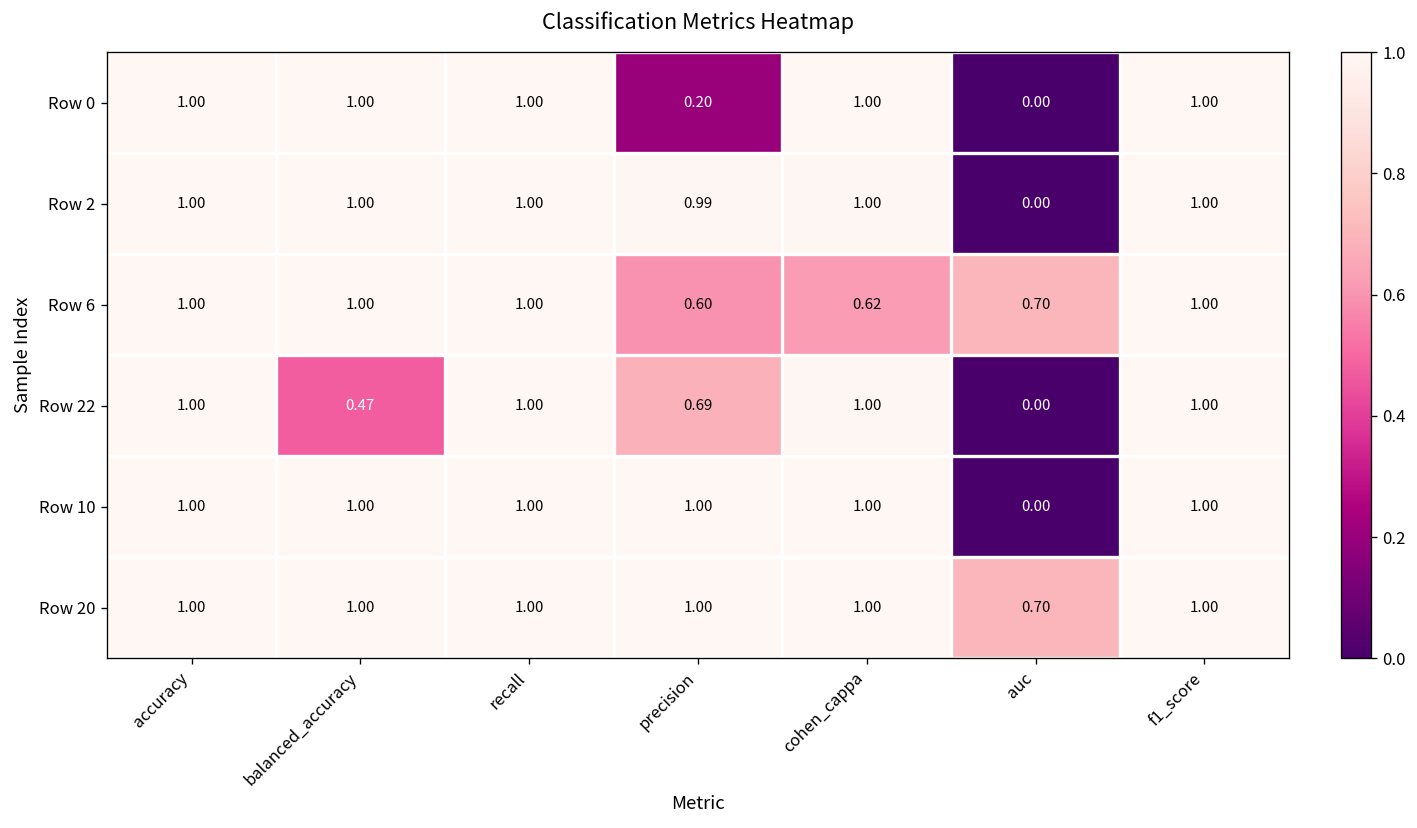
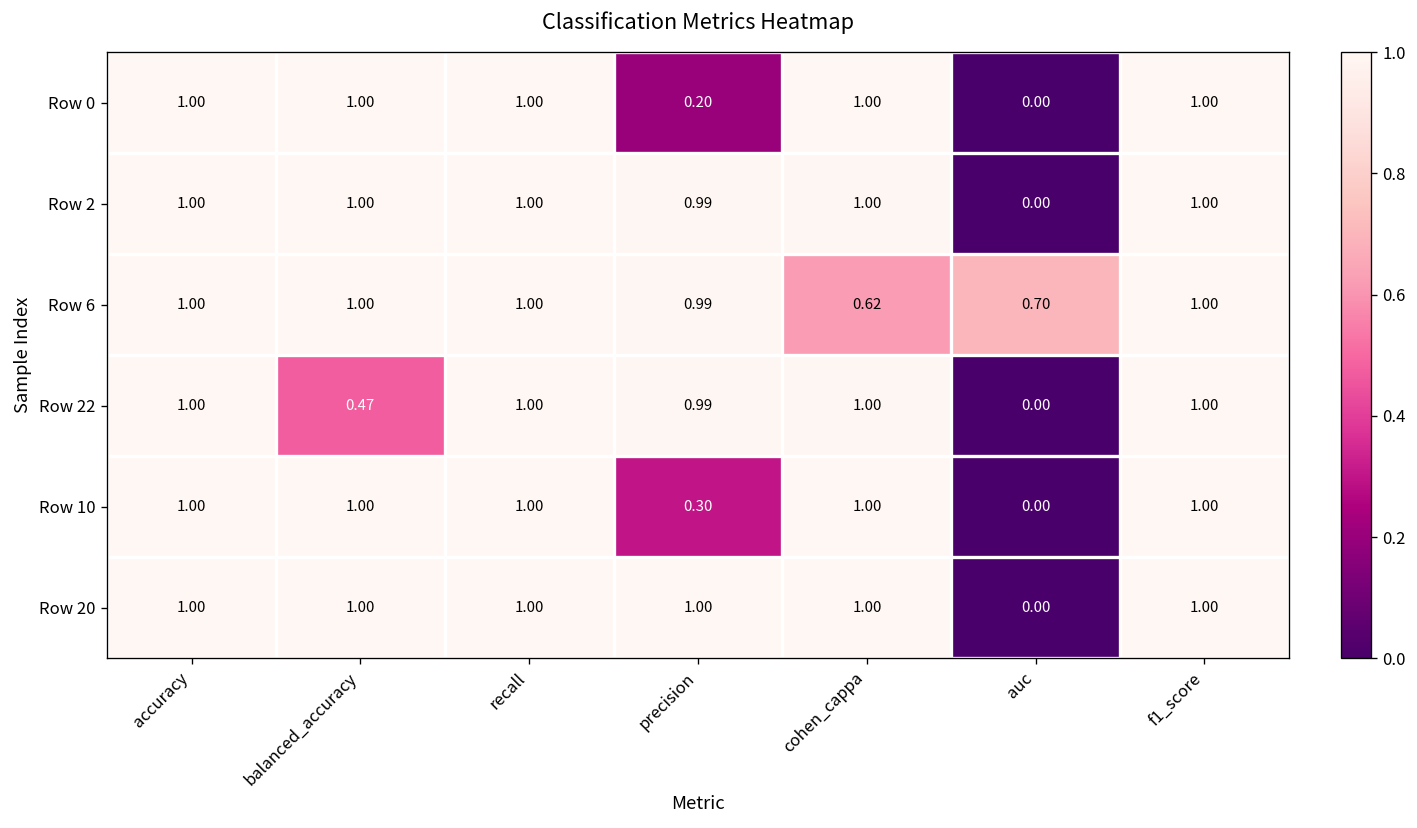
  {
    "Row 0": {
      "accuracy": 1.00,
      "balanced_accuracy": 1.00,
      "recall": 1.00,
      "precision": 0.20,
      "cohen_cappa": 1.00,
      "auc": 0.00,
      "f1_score": 1.00
    },
    "Row 2": {
      "accuracy": 1.00,
      "balanced_accuracy": 1.00,
      "recall": 1.00,
      "precision": 0.99,
      "cohen_cappa": 1.00,
      "auc": 0.00,
      "f1_score": 1.00
    },
    "Row 6": {
      "accuracy": 1.00,
      "balanced_accuracy": 1.00,
      "recall": 1.00,
-     "precision": 0.60,
+     "precision": 0.99,
      "cohen_cappa": 0.62,
      "auc": 0.70,
      "f1_score": 1.00
    },
    "Row 22": {
      "accuracy": 1.00,
      "balanced_accuracy": 0.47,
      "recall": 1.00,
-     "precision": 0.69,
+     "precision": 0.99,
      "cohen_cappa": 1.00,
      "auc": 0.00,
      "f1_score": 1.00
    },
    "Row 10": {
      "accuracy": 1.00,
      "balanced_accuracy": 1.00,
      "recall": 1.00,
-     "precision": 1.00,
+     "precision": 0.30,
      "cohen_cappa": 1.00,
      "auc": 0.00,
      "f1_score": 1.00
    },
    "Row 20": {
      "accuracy": 1.00,
      "balanced_accuracy": 1.00,
      "recall": 1.00,
      "precision": 1.00,
      "cohen_cappa": 1.00,
-     "auc": 0.70,
+     "auc": 0.00,
      "f1_score": 1.00
    }
  }
